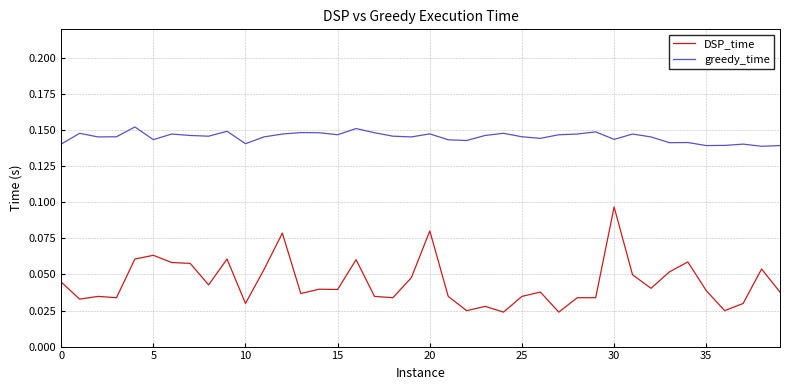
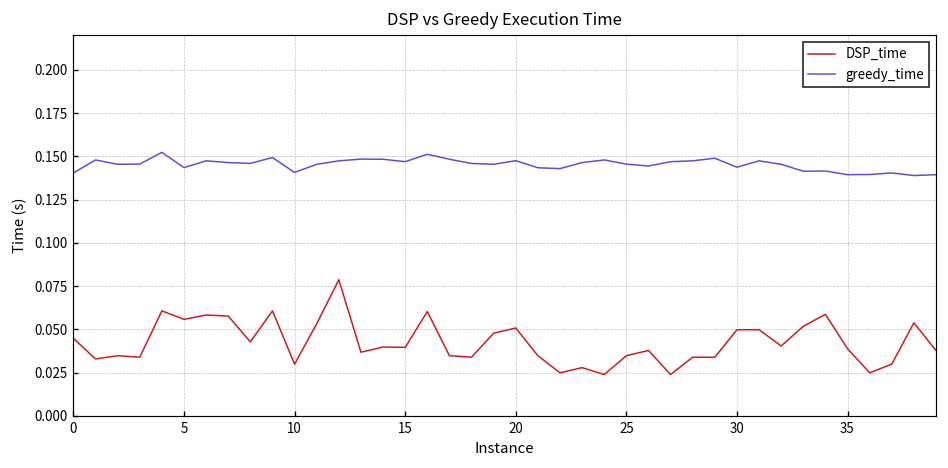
  {
    "DSP_time": {
      "0": 0.045,
-     "5": 0.063,
+     "5": 0.056,
      "10": 0.030,
      "15": 0.040,
-     "20": 0.080,
+     "20": 0.051,
      "25": 0.035,
-     "30": 0.097,
+     "30": 0.050,
      "35": 0.039
    },
    "greedy_time": {
      "0": 0.140,
      "5": 0.144,
      "10": 0.141,
      "15": 0.147,
      "20": 0.148,
      "25": 0.146,
      "30": 0.144,
      "35": 0.139
    }
  }
